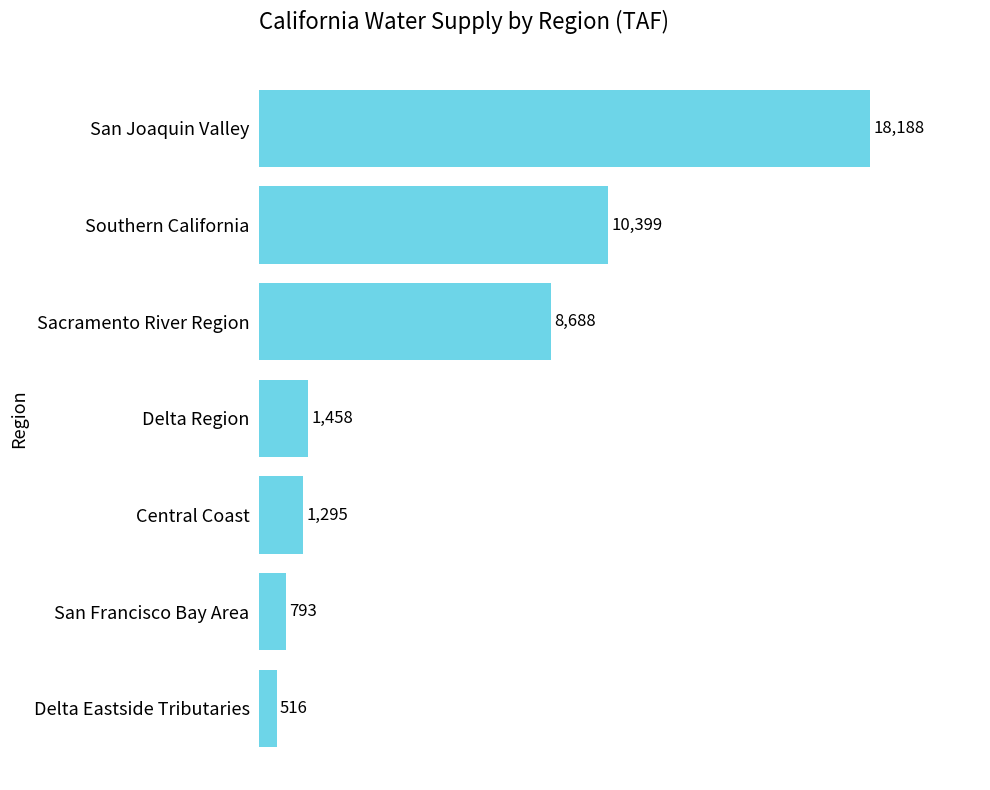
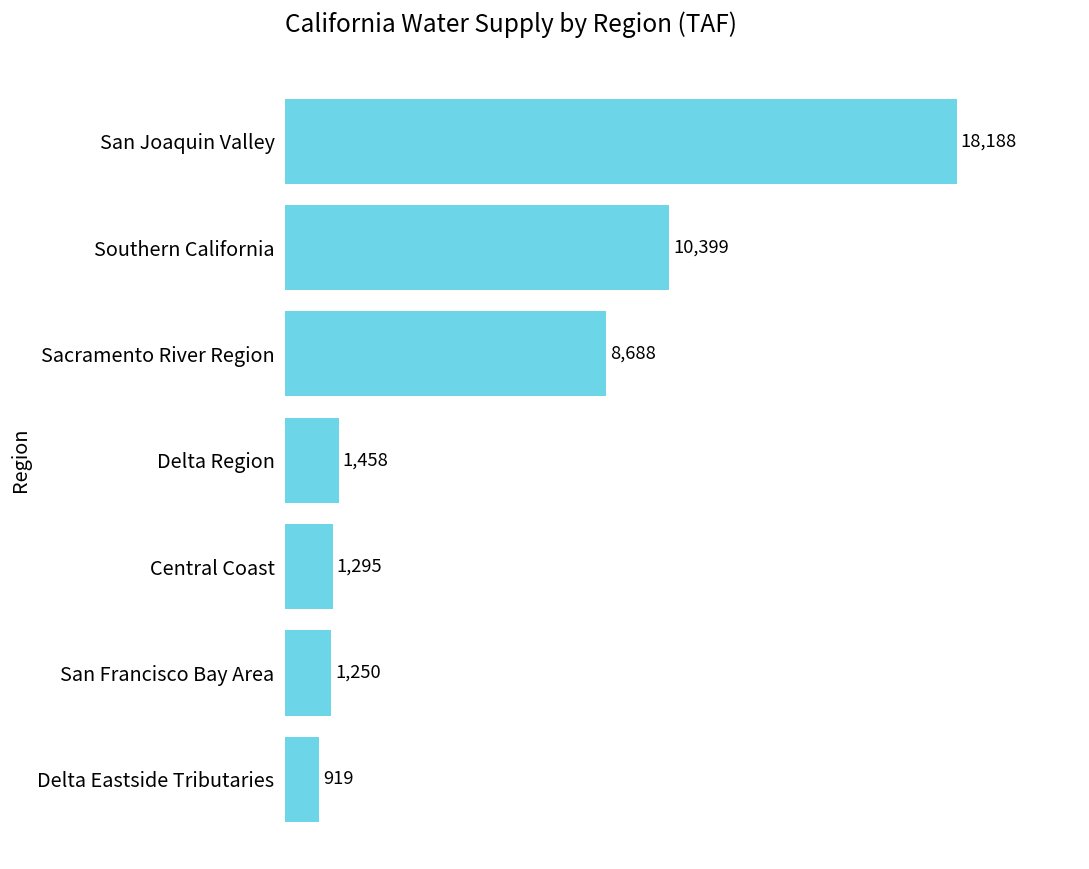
  {
    "San Joaquin Valley": "18,188",
    "Southern California": "10,399",
    "Sacramento River Region": "8,688",
    "Delta Region": "1,458",
    "Central Coast": "1,295",
-   "San Francisco Bay Area": "793",
-   "Delta Eastside Tributaries": "516"
+   "San Francisco Bay Area": "1,250",
+   "Delta Eastside Tributaries": "919"
  }
